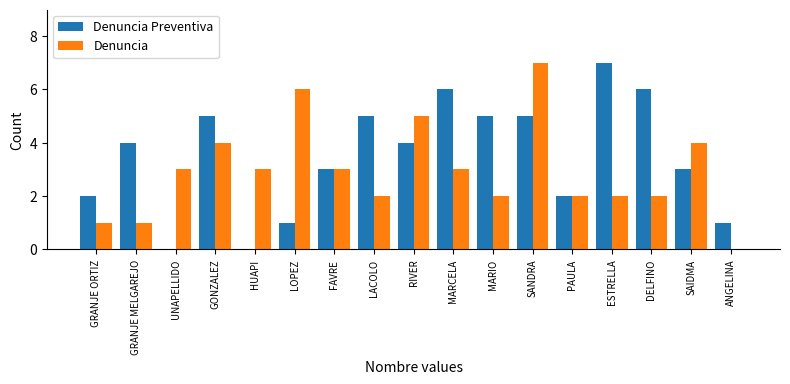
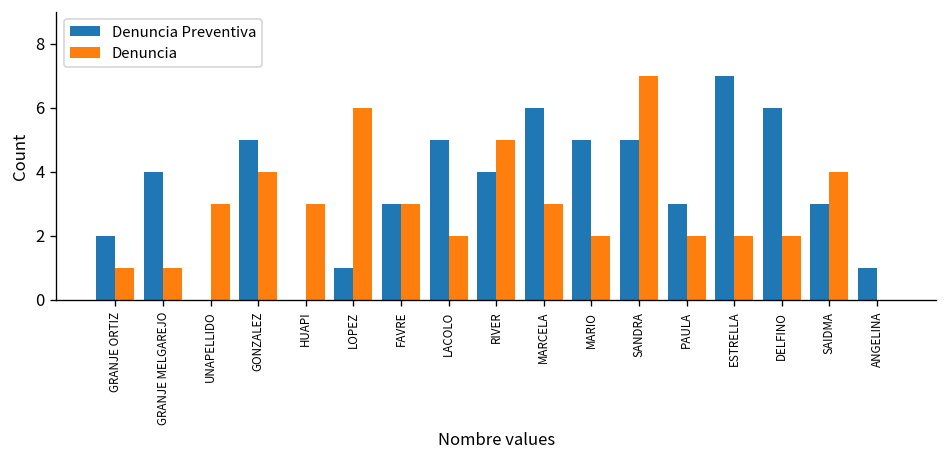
  {
    "Denuncia Preventiva": {
      "GRANJE ORTIZ": 2,
      "GRANJE MELGAREJO": 4,
      "UNAPELLIDO": 0,
      "GONZALEZ": 5,
      "HUAPI": 0,
      "LOPEZ": 1,
      "FAVRE": 3,
      "LACOLO": 5,
      "RIVER": 4,
      "MARCELA": 6,
      "MARIO": 5,
      "SANDRA": 5,
-     "PAULA": 2,
+     "PAULA": 3,
      "ESTRELLA": 7,
      "DELFINO": 6,
      "SAIDMA": 3,
      "ANGELINA": 1
    },
    "Denuncia": {
      "GRANJE ORTIZ": 1,
      "GRANJE MELGAREJO": 1,
      "UNAPELLIDO": 3,
      "GONZALEZ": 4,
      "HUAPI": 3,
      "LOPEZ": 6,
      "FAVRE": 3,
      "LACOLO": 2,
      "RIVER": 5,
      "MARCELA": 3,
      "MARIO": 2,
      "SANDRA": 7,
      "PAULA": 2,
      "ESTRELLA": 2,
      "DELFINO": 2,
      "SAIDMA": 4,
      "ANGELINA": 0
    }
  }
